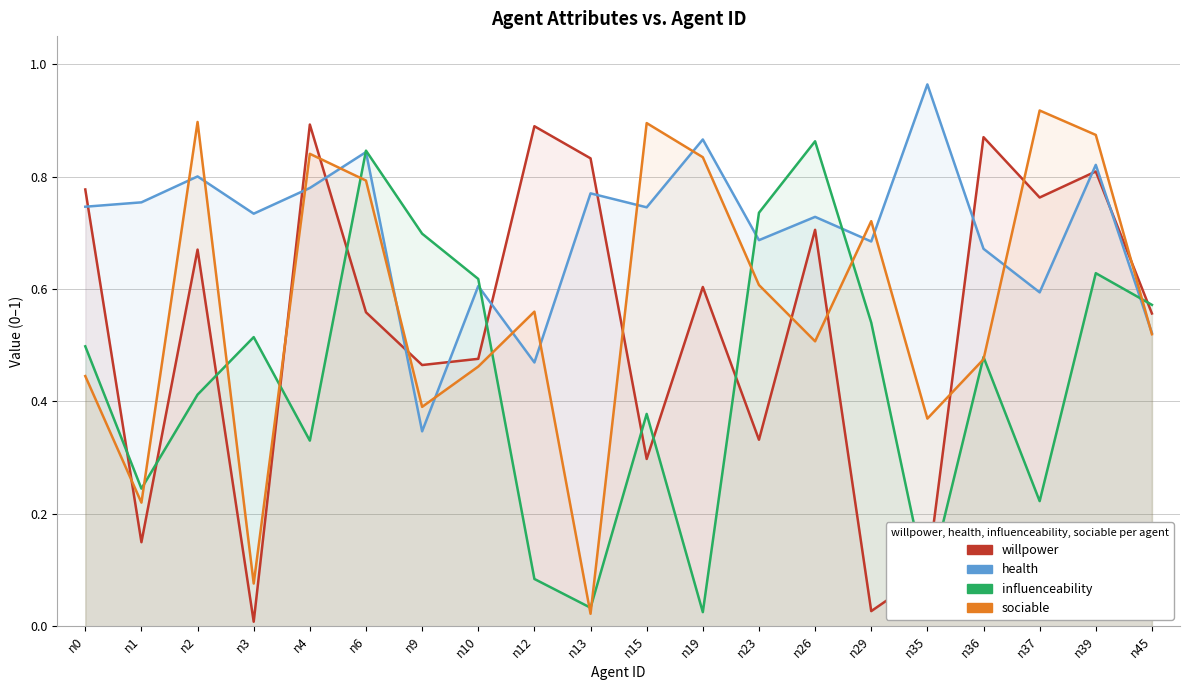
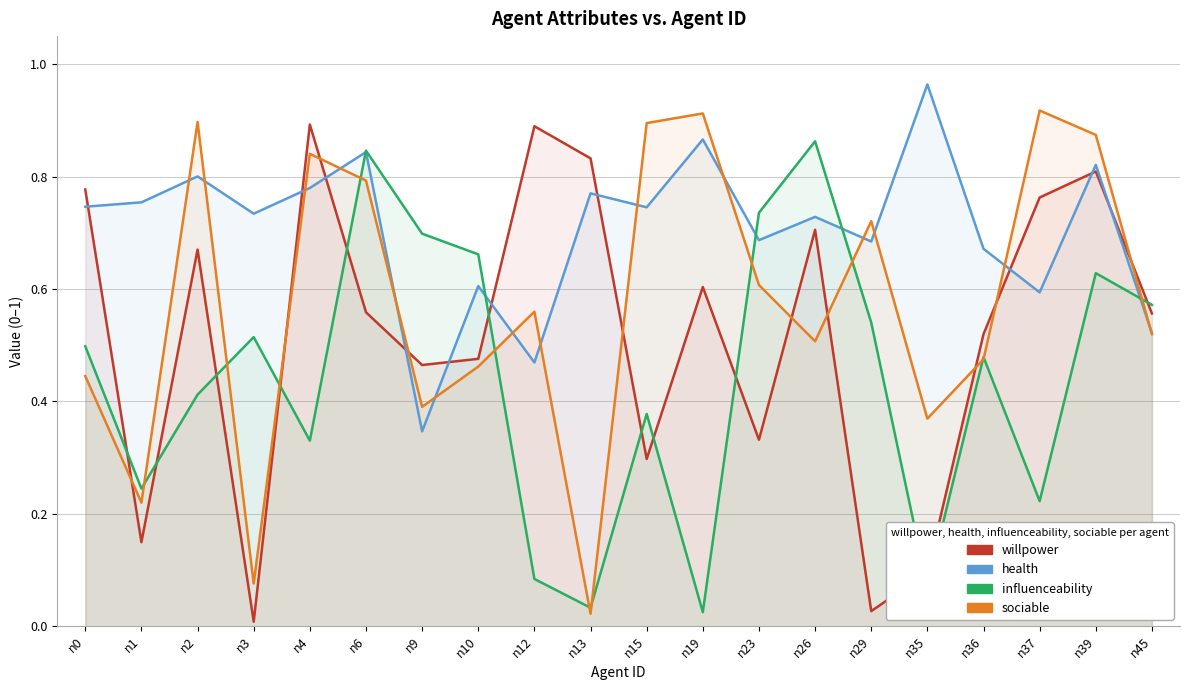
  {
    "willpower": {
      "n0": 0.78,
      "n1": 0.15,
      "n2": 0.67,
      "n3": 0.01,
      "n4": 0.89,
      "n6": 0.56,
      "n9": 0.46,
      "n10": 0.48,
      "n12": 0.89,
      "n13": 0.83,
      "n15": 0.30,
      "n19": 0.60,
      "n23": 0.33,
      "n26": 0.71,
      "n29": 0.03,
-     "n36": 0.87,
+     "n36": 0.52,
      "n37": 0.76,
      "n39": 0.81,
      "n45": 0.56
    },
    "health": {
      "n0": 0.75,
      "n1": 0.75,
      "n2": 0.80,
      "n3": 0.73,
      "n4": 0.78,
      "n9": 0.35,
      "n10": 0.61,
      "n12": 0.47,
      "n13": 0.77,
      "n15": 0.75,
      "n19": 0.87,
      "n23": 0.69,
      "n26": 0.73,
      "n29": 0.68,
      "n35": 0.96,
      "n36": 0.67,
      "n37": 0.59,
      "n39": 0.82
    },
    "influenceability": {
      "n0": 0.50,
      "n1": 0.24,
      "n2": 0.41,
      "n3": 0.51,
      "n4": 0.33,
      "n9": 0.70,
-     "n10": 0.62,
+     "n10": 0.66,
      "n12": 0.08,
      "n13": 0.03,
      "n15": 0.38,
      "n19": 0.03,
      "n23": 0.74,
      "n26": 0.86,
      "n29": 0.54,
      "n37": 0.22,
      "n39": 0.63,
      "n45": 0.57
    },
    "sociable": {
      "n0": 0.45,
      "n1": 0.22,
      "n2": 0.90,
      "n3": 0.08,
      "n4": 0.84,
      "n6": 0.79,
      "n9": 0.39,
      "n10": 0.46,
      "n12": 0.56,
      "n13": 0.02,
      "n15": 0.90,
-     "n19": 0.83,
+     "n19": 0.91,
      "n23": 0.61,
      "n26": 0.51,
      "n29": 0.72,
      "n35": 0.37,
      "n37": 0.92,
      "n39": 0.87
    }
  }
